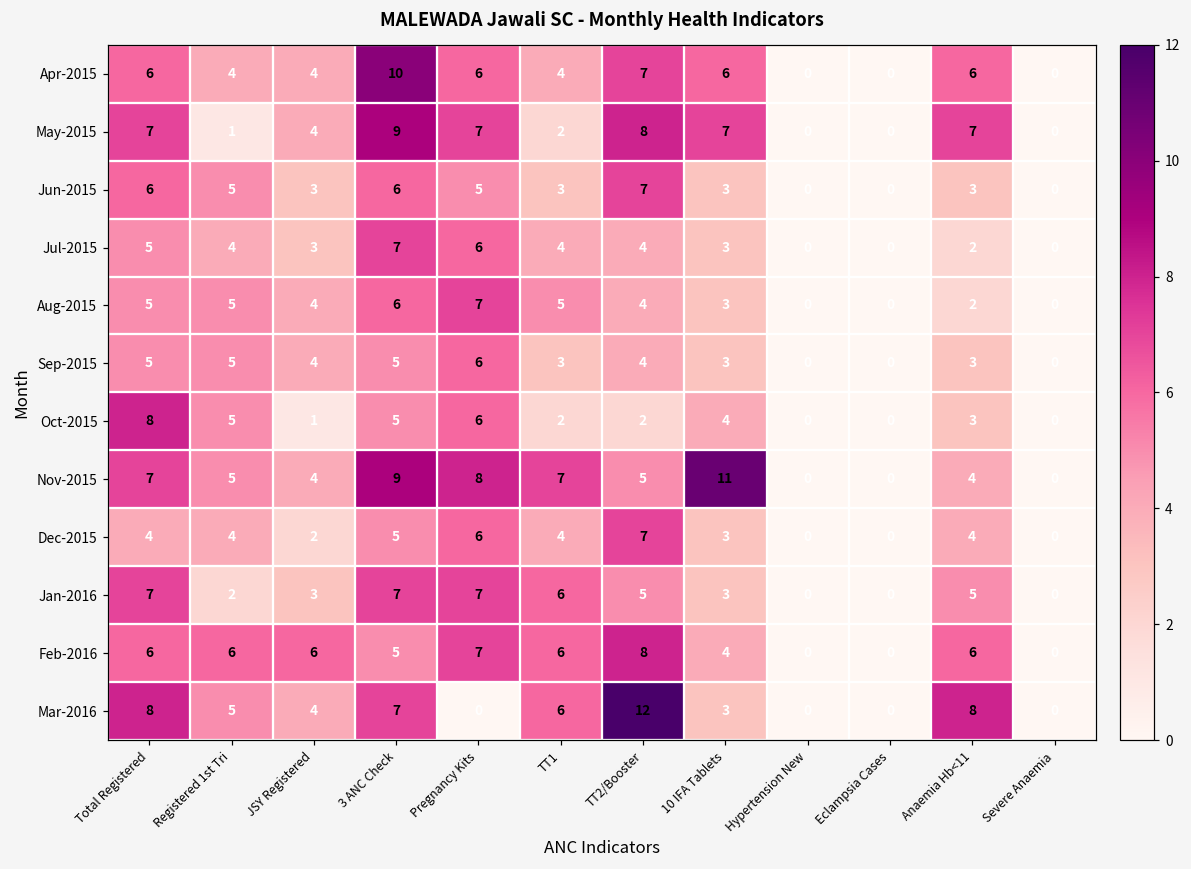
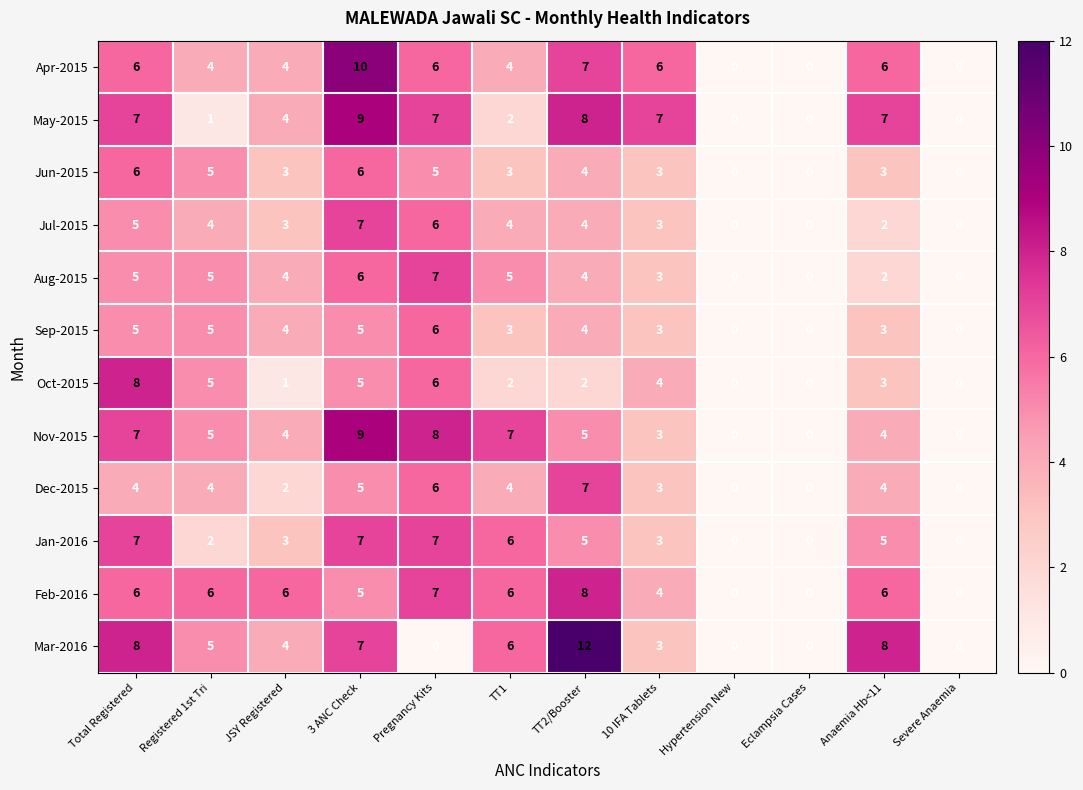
  {
    "Apr-2015": {
      "Total Registered": 6,
      "Registered 1st Tri": 4,
      "JSY Registered": 4,
      "3 ANC Check": 10,
      "Pregnancy Kits": 6,
      "TT1": 4,
      "TT2/Booster": 7,
      "10 IFA Tablets": 6,
      "Anaemia Hb<11": 6
    },
    "May-2015": {
      "Total Registered": 7,
      "JSY Registered": 4,
      "3 ANC Check": 9,
      "Pregnancy Kits": 7,
      "TT2/Booster": 8,
      "10 IFA Tablets": 7,
      "Anaemia Hb<11": 7
    },
    "Jun-2015": {
      "Total Registered": 6,
      "Registered 1st Tri": 5,
      "JSY Registered": 3,
      "3 ANC Check": 6,
      "Pregnancy Kits": 5,
      "TT1": 3,
-     "TT2/Booster": 7,
+     "TT2/Booster": 4,
      "10 IFA Tablets": 3,
      "Anaemia Hb<11": 3
    },
    "Jul-2015": {
      "Total Registered": 5,
      "Registered 1st Tri": 4,
      "JSY Registered": 3,
      "3 ANC Check": 7,
      "Pregnancy Kits": 6,
      "TT1": 4,
      "TT2/Booster": 4,
      "10 IFA Tablets": 3
    },
    "Aug-2015": {
      "Total Registered": 5,
      "Registered 1st Tri": 5,
      "JSY Registered": 4,
      "3 ANC Check": 6,
      "Pregnancy Kits": 7,
      "TT1": 5,
      "TT2/Booster": 4,
      "10 IFA Tablets": 3
    },
    "Sep-2015": {
      "Total Registered": 5,
      "Registered 1st Tri": 5,
      "JSY Registered": 4,
      "3 ANC Check": 5,
      "Pregnancy Kits": 6,
      "TT1": 3,
      "TT2/Booster": 4,
      "10 IFA Tablets": 3,
      "Anaemia Hb<11": 3
    },
    "Oct-2015": {
      "Total Registered": 8,
      "Registered 1st Tri": 5,
      "3 ANC Check": 5,
      "Pregnancy Kits": 6,
      "10 IFA Tablets": 4,
      "Anaemia Hb<11": 3
    },
    "Nov-2015": {
      "Total Registered": 7,
      "Registered 1st Tri": 5,
      "JSY Registered": 4,
      "3 ANC Check": 9,
      "Pregnancy Kits": 8,
      "TT1": 7,
      "TT2/Booster": 5,
-     "10 IFA Tablets": 11,
+     "10 IFA Tablets": 3,
      "Anaemia Hb<11": 4
    },
    "Dec-2015": {
      "Total Registered": 4,
      "Registered 1st Tri": 4,
      "3 ANC Check": 5,
      "Pregnancy Kits": 6,
      "TT1": 4,
      "TT2/Booster": 7,
      "10 IFA Tablets": 3,
      "Anaemia Hb<11": 4
    },
    "Jan-2016": {
      "Total Registered": 7,
      "JSY Registered": 3,
      "3 ANC Check": 7,
      "Pregnancy Kits": 7,
      "TT1": 6,
      "TT2/Booster": 5,
      "10 IFA Tablets": 3,
      "Anaemia Hb<11": 5
    },
    "Feb-2016": {
      "Total Registered": 6,
      "Registered 1st Tri": 6,
      "JSY Registered": 6,
      "3 ANC Check": 5,
      "Pregnancy Kits": 7,
      "TT1": 6,
      "TT2/Booster": 8,
      "10 IFA Tablets": 4,
      "Anaemia Hb<11": 6
    },
    "Mar-2016": {
      "Total Registered": 8,
      "Registered 1st Tri": 5,
      "JSY Registered": 4,
      "3 ANC Check": 7,
      "TT1": 6,
      "TT2/Booster": 12,
      "10 IFA Tablets": 3,
      "Anaemia Hb<11": 8
    }
  }
